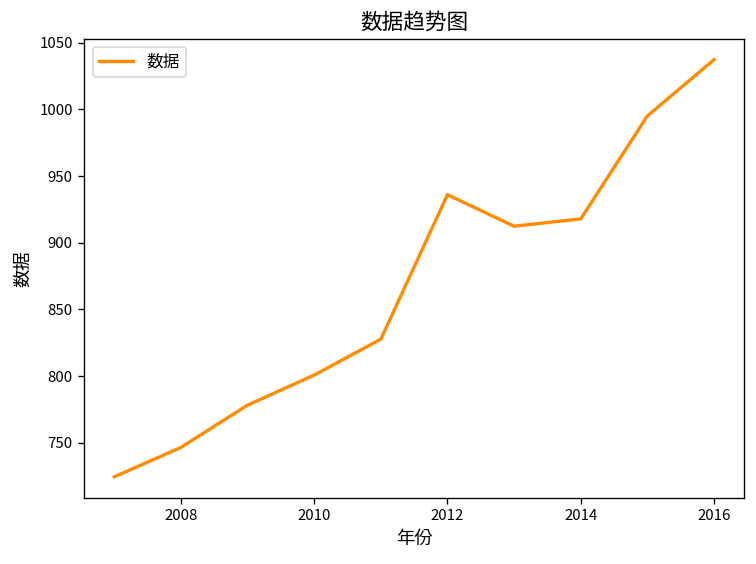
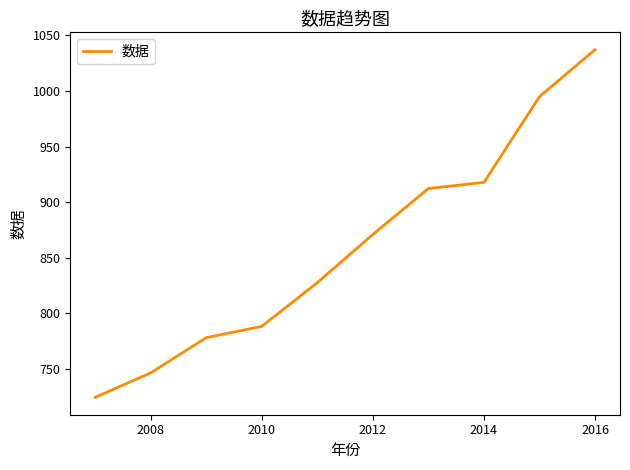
  {
    "2008": 747,
-   "2010": 801,
-   "2012": 936,
+   "2010": 788,
+   "2012": 871,
    "2014": 918,
    "2016": 1037
  }
